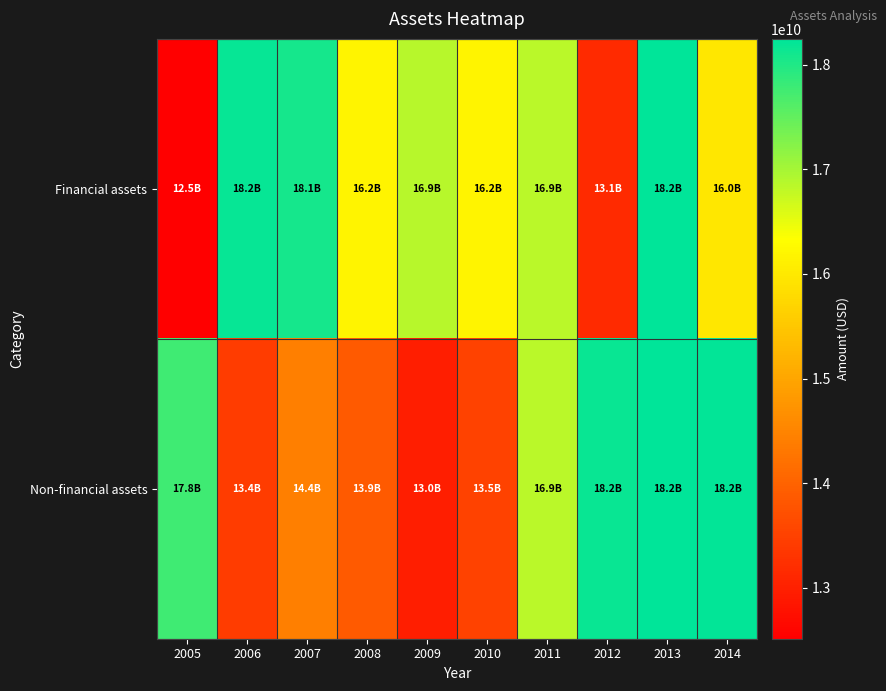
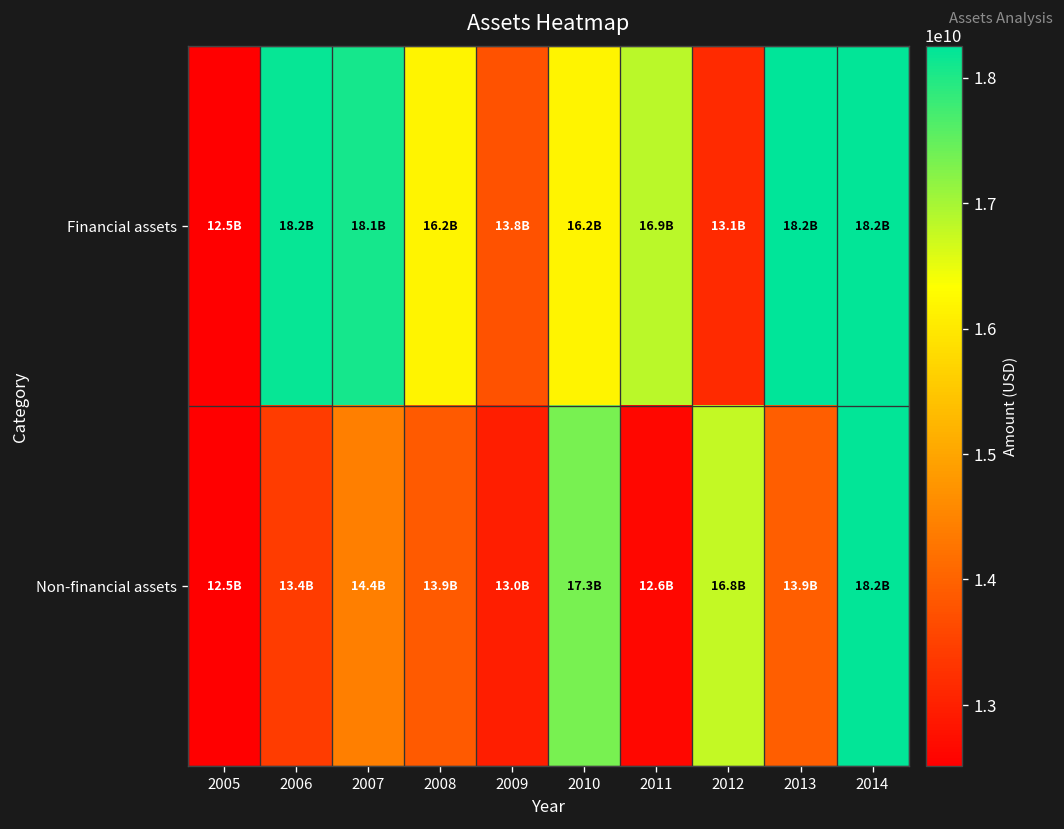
  {
    "Financial assets": {
      "2005": "12.5B",
      "2006": "18.2B",
      "2007": "18.1B",
      "2008": "16.2B",
-     "2009": "16.9B",
+     "2009": "13.8B",
      "2010": "16.2B",
      "2011": "16.9B",
      "2012": "13.1B",
      "2013": "18.2B",
-     "2014": "16.0B"
+     "2014": "18.2B"
    },
    "Non-financial assets": {
-     "2005": "17.8B",
+     "2005": "12.5B",
      "2006": "13.4B",
      "2007": "14.4B",
      "2008": "13.9B",
      "2009": "13.0B",
-     "2010": "13.5B",
-     "2011": "16.9B",
-     "2012": "18.2B",
-     "2013": "18.2B",
+     "2010": "17.3B",
+     "2011": "12.6B",
+     "2012": "16.8B",
+     "2013": "13.9B",
      "2014": "18.2B"
    }
  }
